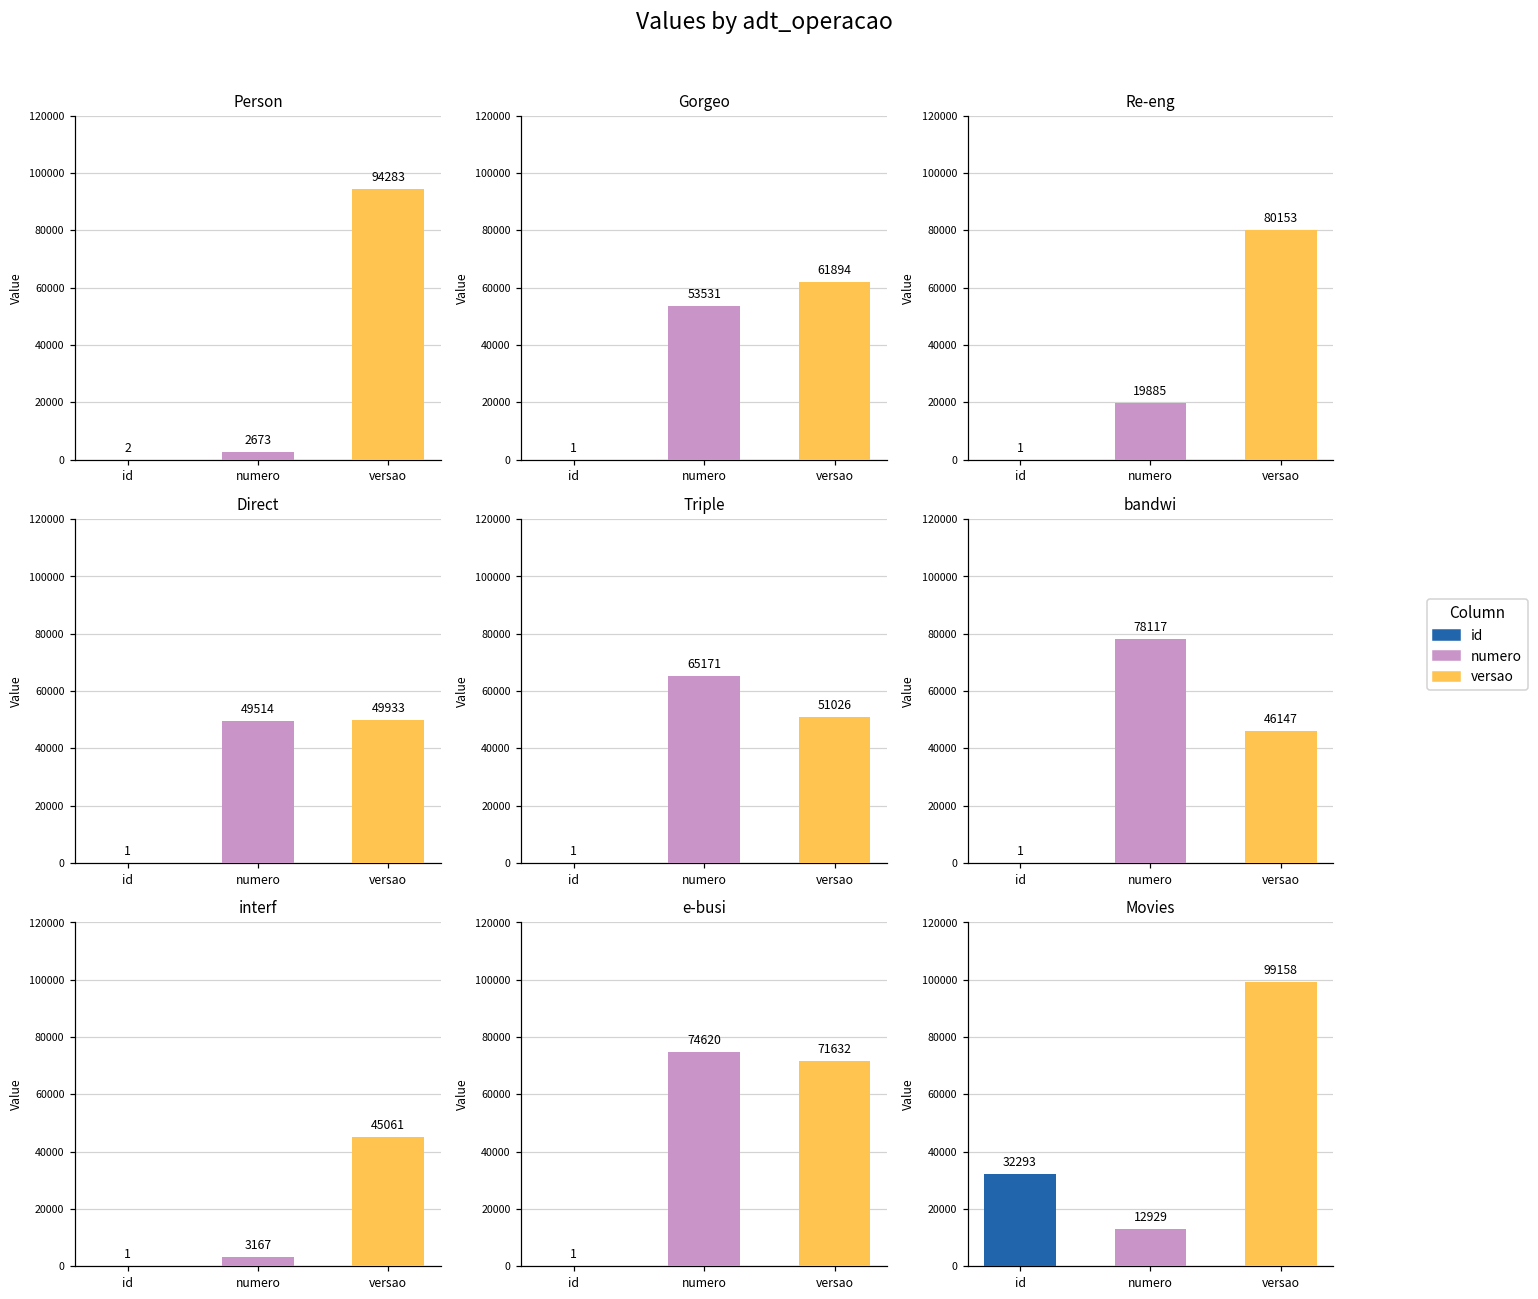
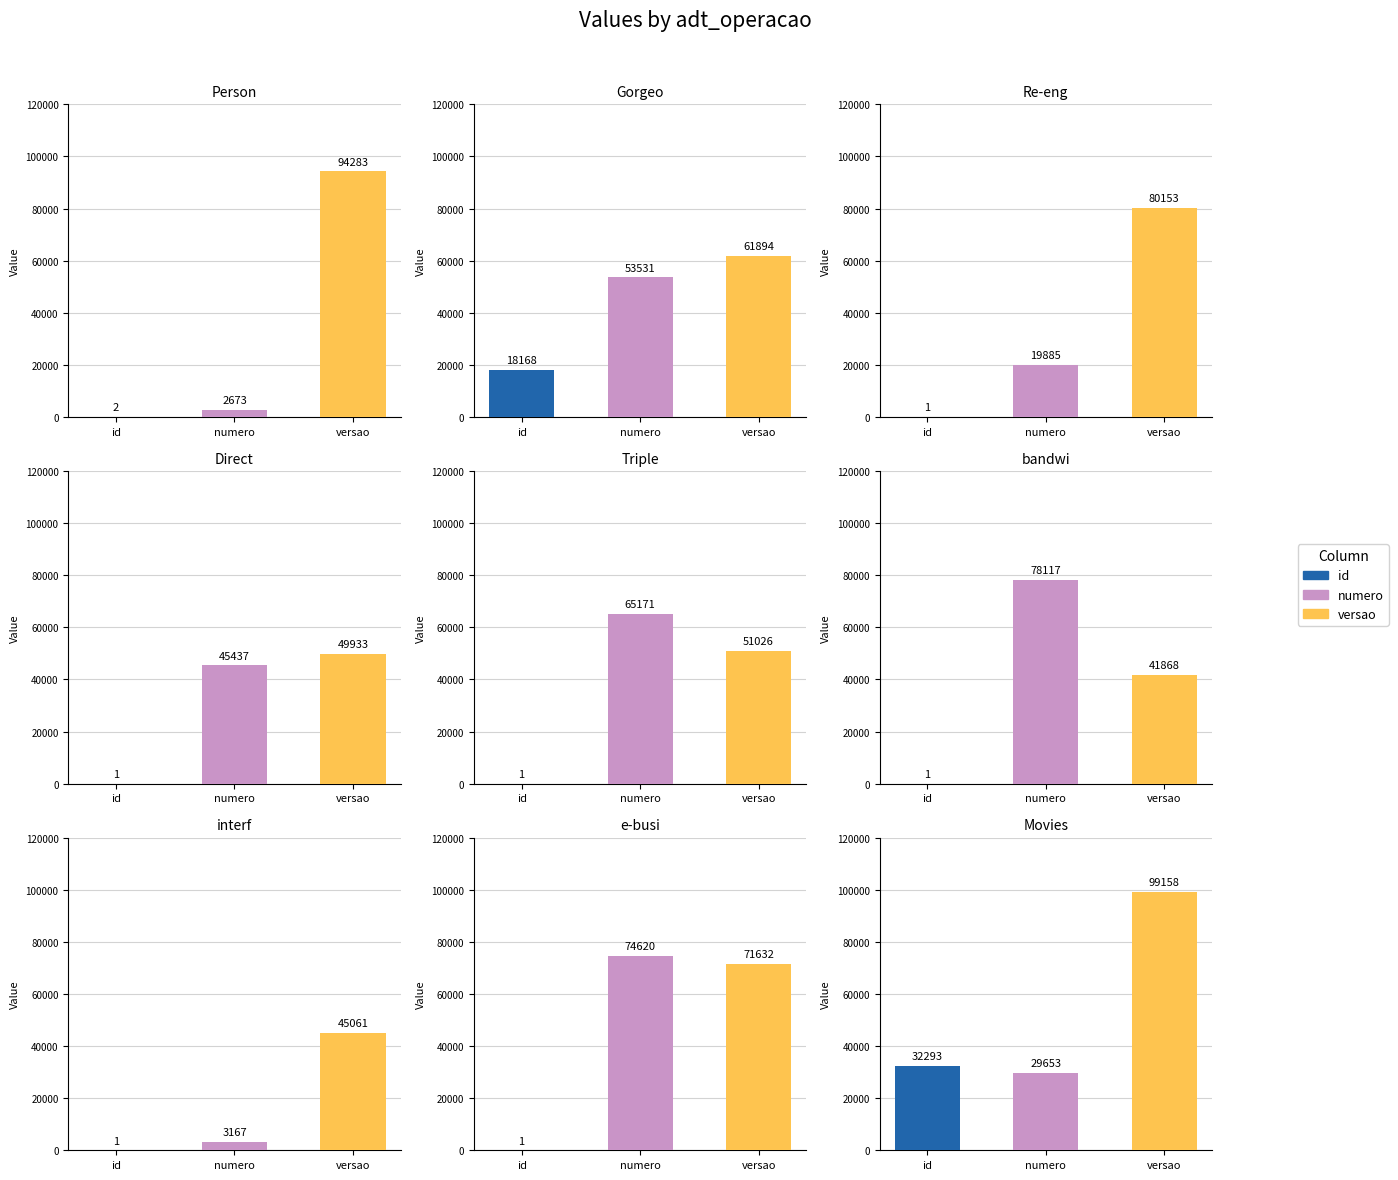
  {
    "Person": {
      "id": 2,
      "numero": 2673,
      "versao": 94283
    },
    "Gorgeo": {
-     "id": 1,
+     "id": 18168,
      "numero": 53531,
      "versao": 61894
    },
    "Re-eng": {
      "id": 1,
      "numero": 19885,
      "versao": 80153
    },
    "Direct": {
      "id": 1,
-     "numero": 49514,
+     "numero": 45437,
      "versao": 49933
    },
    "Triple": {
      "id": 1,
      "numero": 65171,
      "versao": 51026
    },
    "bandwi": {
      "id": 1,
      "numero": 78117,
-     "versao": 46147
+     "versao": 41868
    },
    "interf": {
      "id": 1,
      "numero": 3167,
      "versao": 45061
    },
    "e-busi": {
      "id": 1,
      "numero": 74620,
      "versao": 71632
    },
    "Movies": {
      "id": 32293,
-     "numero": 12929,
+     "numero": 29653,
      "versao": 99158
    }
  }
